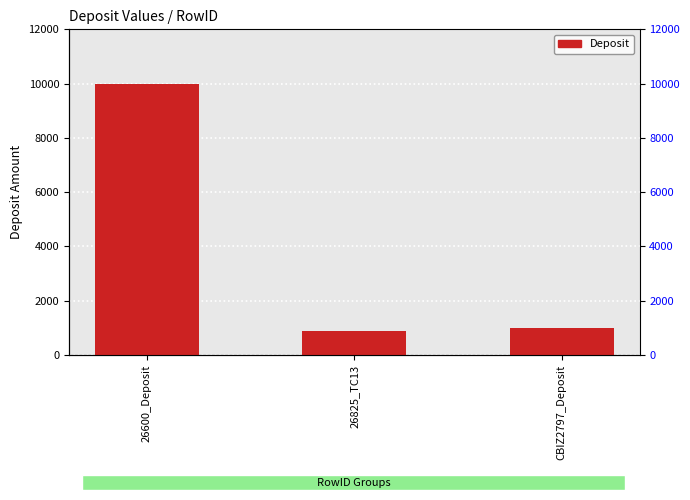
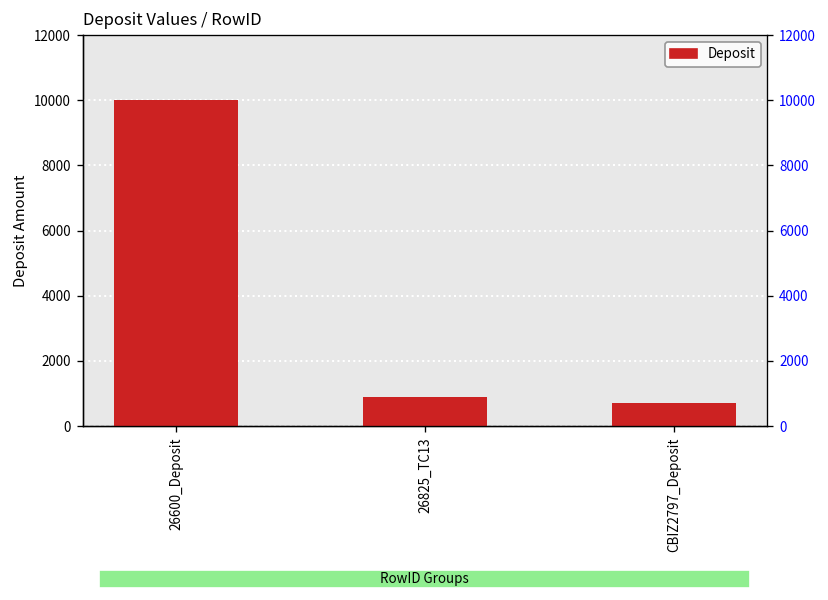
  {
    "26600_Deposit": 10000,
    "26825_TC13": 900,
-   "CBIZ2797_Deposit": 1000
+   "CBIZ2797_Deposit": 700
  }
